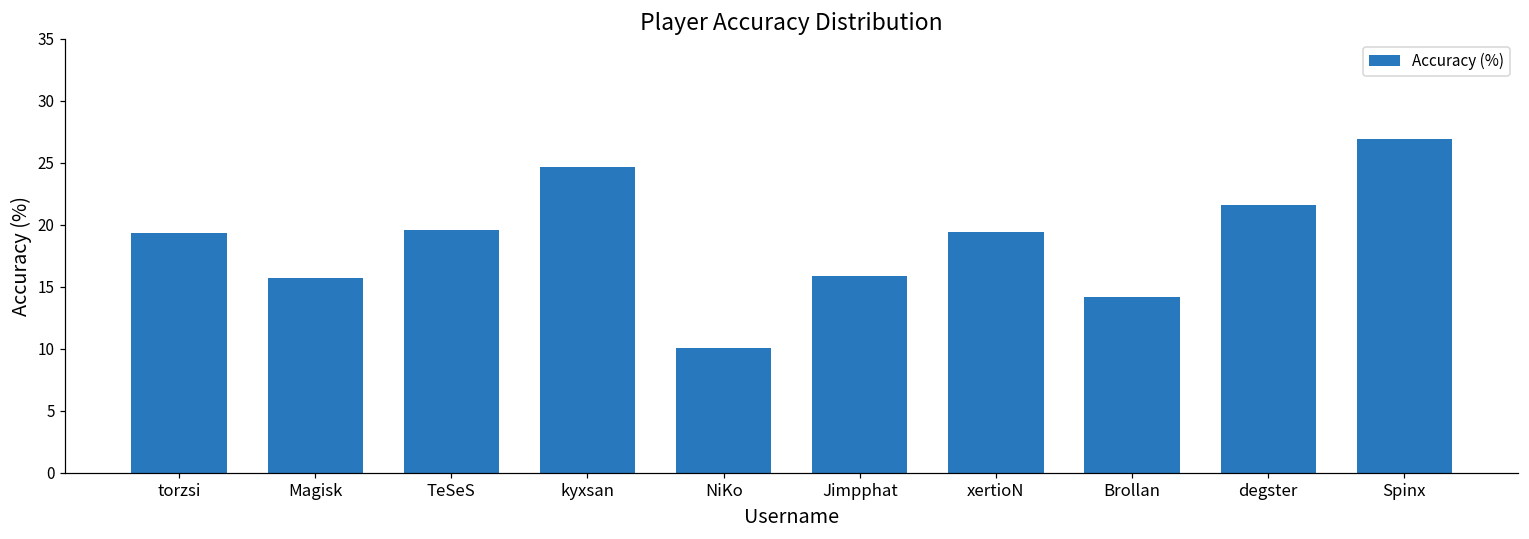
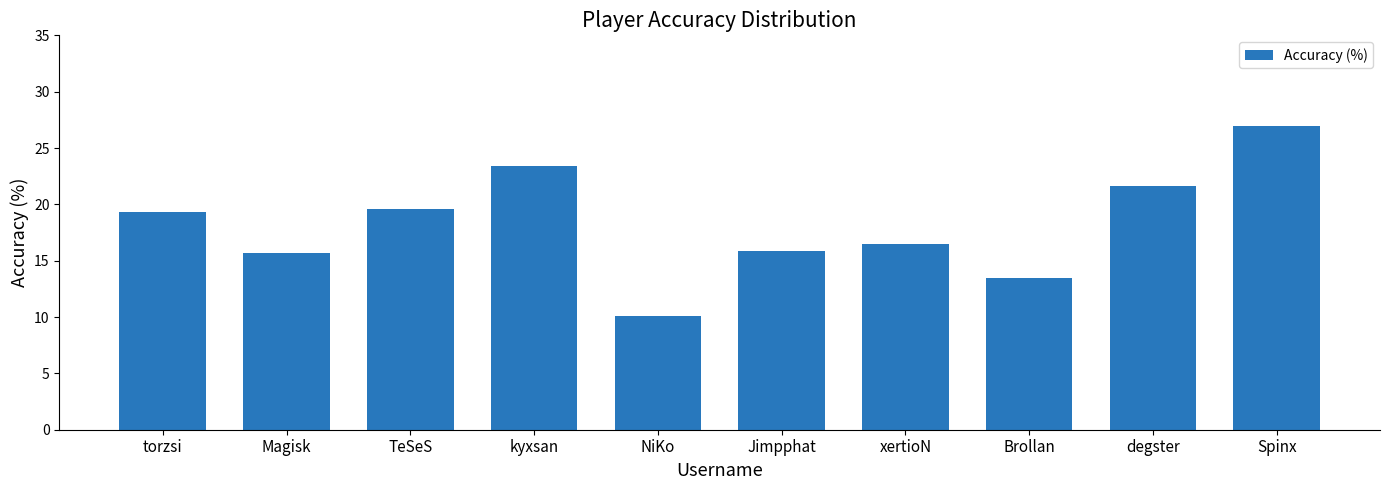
  {
    "torzsi": 19.3,
    "Magisk": 15.7,
    "TeSeS": 19.6,
-   "kyxsan": 24.7,
+   "kyxsan": 23.4,
    "NiKo": 10.1,
    "Jimpphat": 15.8,
-   "xertioN": 19.4,
-   "Brollan": 14.2,
+   "xertioN": 16.5,
+   "Brollan": 13.4,
    "degster": 21.6,
    "Spinx": 26.9
  }
